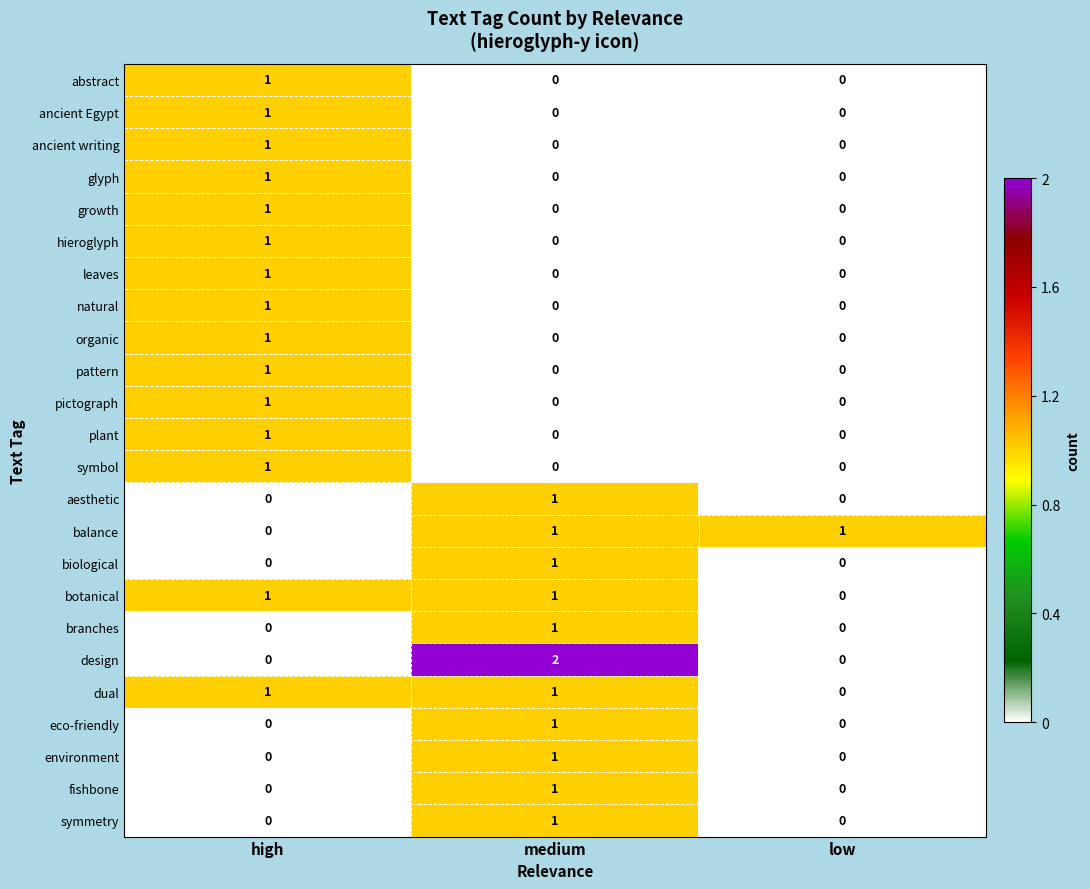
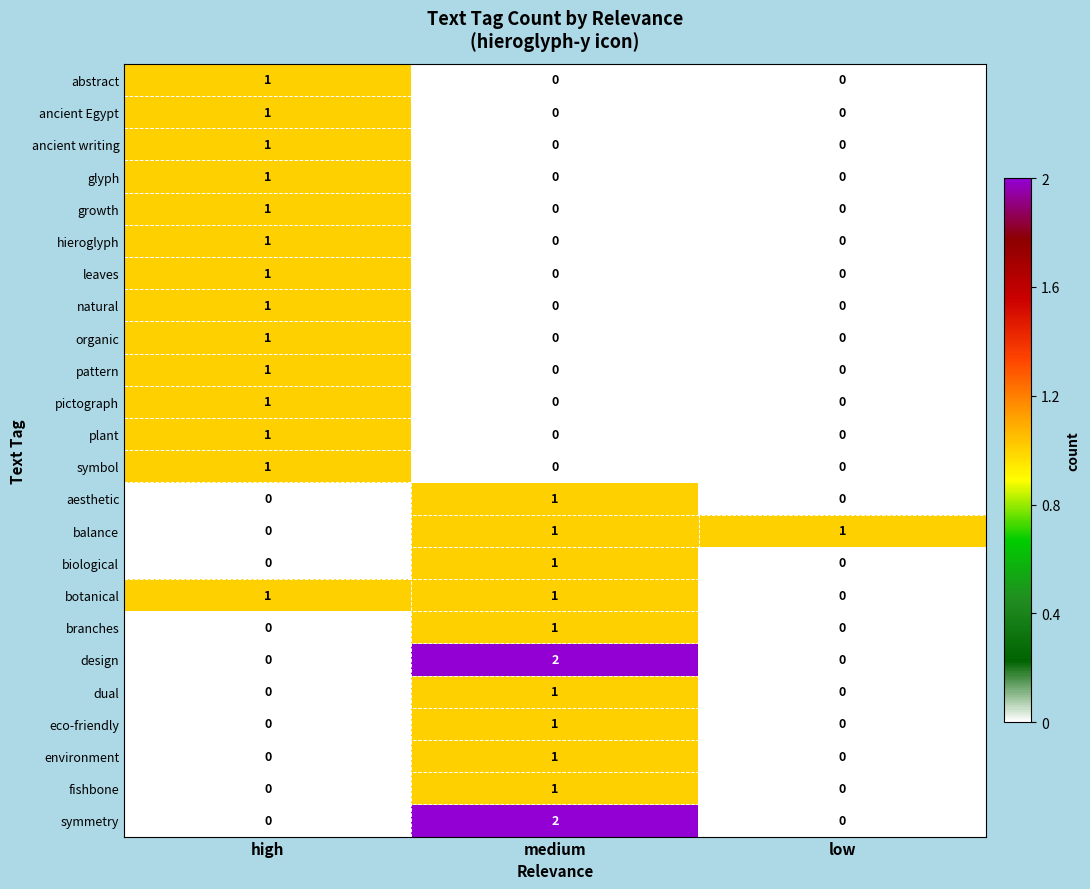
  {
    "abstract": {
      "high": 1,
      "medium": 0,
      "low": 0
    },
    "ancient Egypt": {
      "high": 1,
      "medium": 0,
      "low": 0
    },
    "ancient writing": {
      "high": 1,
      "medium": 0,
      "low": 0
    },
    "glyph": {
      "high": 1,
      "medium": 0,
      "low": 0
    },
    "growth": {
      "high": 1,
      "medium": 0,
      "low": 0
    },
    "hieroglyph": {
      "high": 1,
      "medium": 0,
      "low": 0
    },
    "leaves": {
      "high": 1,
      "medium": 0,
      "low": 0
    },
    "natural": {
      "high": 1,
      "medium": 0,
      "low": 0
    },
    "organic": {
      "high": 1,
      "medium": 0,
      "low": 0
    },
    "pattern": {
      "high": 1,
      "medium": 0,
      "low": 0
    },
    "pictograph": {
      "high": 1,
      "medium": 0,
      "low": 0
    },
    "plant": {
      "high": 1,
      "medium": 0,
      "low": 0
    },
    "symbol": {
      "high": 1,
      "medium": 0,
      "low": 0
    },
    "aesthetic": {
      "high": 0,
      "medium": 1,
      "low": 0
    },
    "balance": {
      "high": 0,
      "medium": 1,
      "low": 1
    },
    "biological": {
      "high": 0,
      "medium": 1,
      "low": 0
    },
    "botanical": {
      "high": 1,
      "medium": 1,
      "low": 0
    },
    "branches": {
      "high": 0,
      "medium": 1,
      "low": 0
    },
    "design": {
      "high": 0,
      "medium": 2,
      "low": 0
    },
    "dual": {
-     "high": 1,
+     "high": 0,
      "medium": 1,
      "low": 0
    },
    "eco-friendly": {
      "high": 0,
      "medium": 1,
      "low": 0
    },
    "environment": {
      "high": 0,
      "medium": 1,
      "low": 0
    },
    "fishbone": {
      "high": 0,
      "medium": 1,
      "low": 0
    },
    "symmetry": {
      "high": 0,
-     "medium": 1,
+     "medium": 2,
      "low": 0
    }
  }
